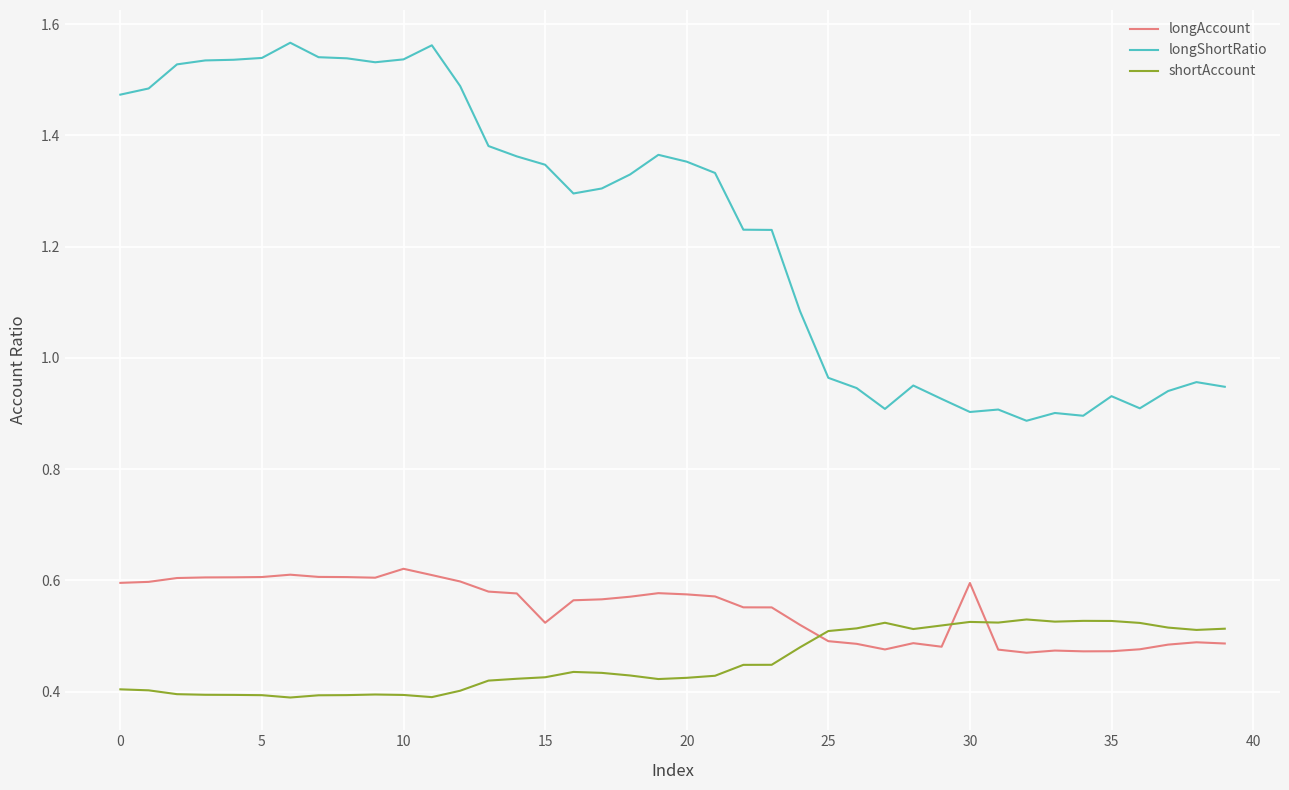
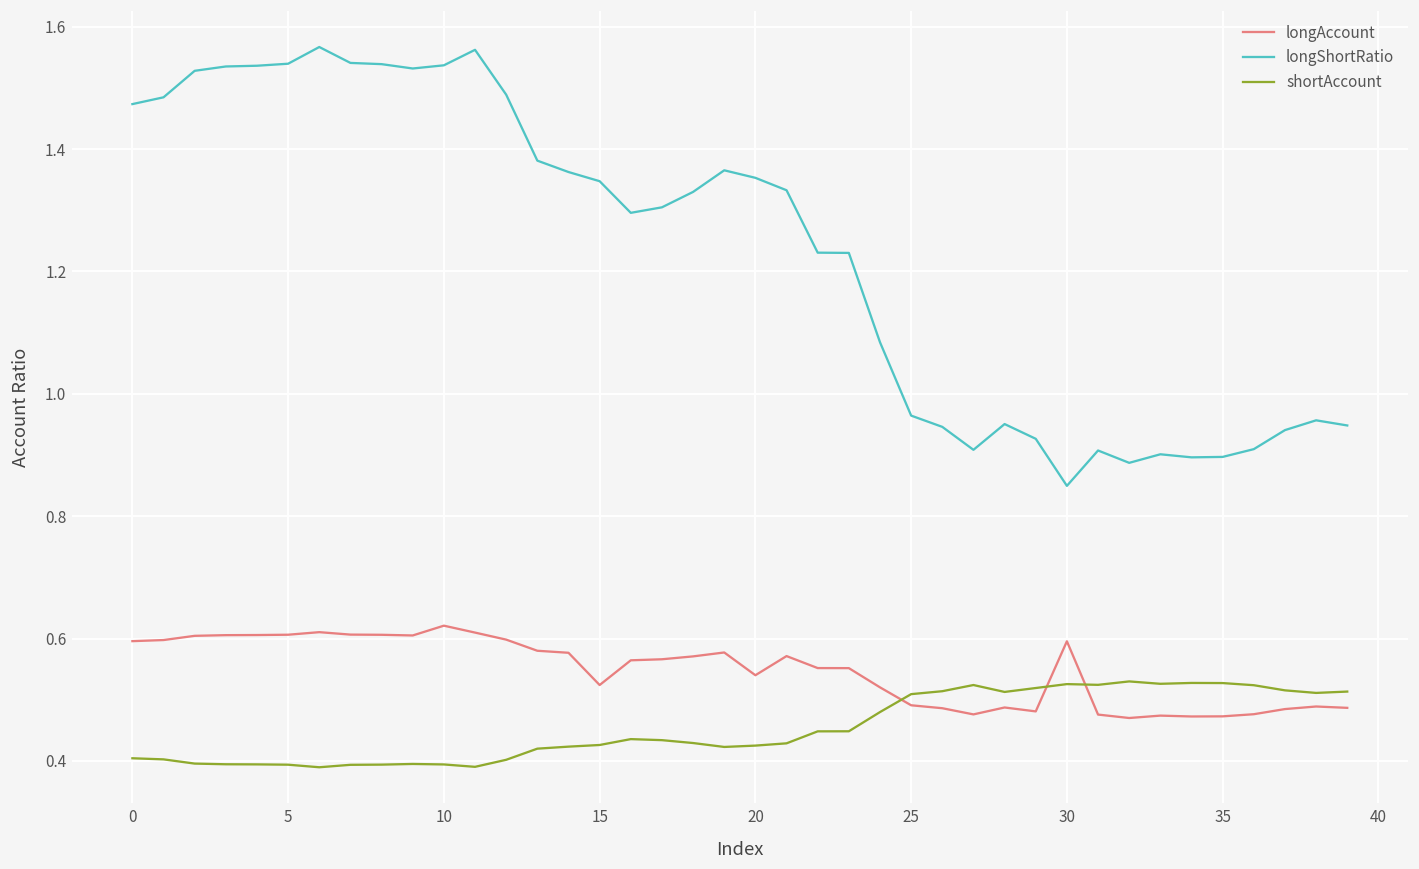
  {
    "longAccount": {
      "0": 0.60,
      "5": 0.61,
      "10": 0.62,
      "15": 0.52,
-     "20": 0.58,
+     "20": 0.54,
      "25": 0.49,
      "30": 0.60,
      "35": 0.47
    },
    "longShortRatio": {
      "0": 1.47,
      "5": 1.54,
      "10": 1.54,
      "15": 1.35,
      "20": 1.35,
      "25": 0.96,
-     "30": 0.90,
-     "35": 0.93
+     "30": 0.85,
+     "35": 0.90
    },
    "shortAccount": {
      "0": 0.40,
      "5": 0.39,
      "10": 0.39,
      "15": 0.43,
      "20": 0.43,
      "25": 0.51,
      "30": 0.53,
      "35": 0.53
    }
  }
